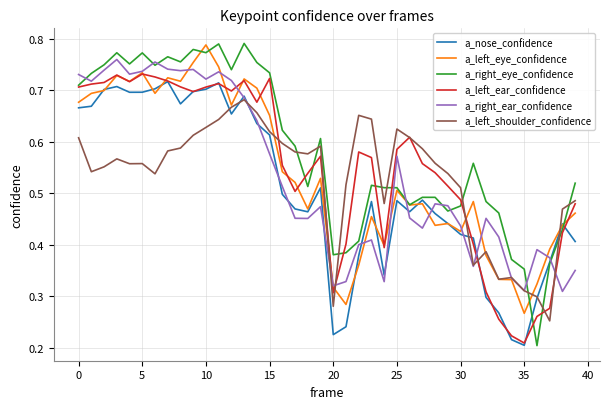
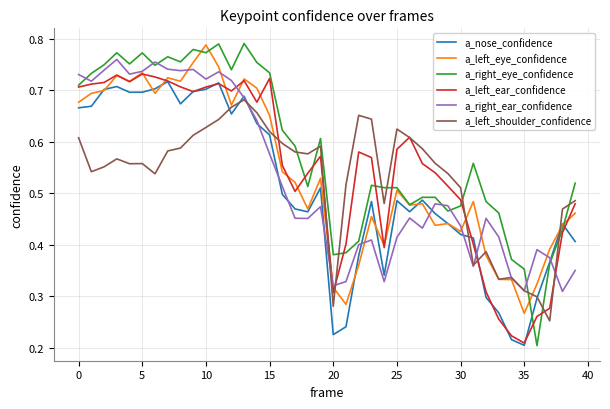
  {
    "a_nose_confidence": {
      "0": 0.67,
      "5": 0.70,
      "15": 0.61,
      "20": 0.23,
      "25": 0.49,
      "30": 0.42
    },
    "a_left_eye_confidence": {
      "0": 0.68,
      "10": 0.79,
      "15": 0.65,
      "25": 0.51,
      "30": 0.43,
      "35": 0.27
    },
    "a_right_eye_confidence": {
      "5": 0.77,
      "10": 0.77,
      "15": 0.73,
      "20": 0.38,
      "25": 0.51,
      "30": 0.48,
      "35": 0.35
    },
    "a_left_ear_confidence": {
      "15": 0.72,
      "20": 0.31,
      "25": 0.59,
      "30": 0.49
    },
    "a_right_ear_confidence": {
      "0": 0.73,
      "10": 0.72,
      "15": 0.58,
-     "25": 0.57,
+     "25": 0.41,
      "30": 0.44
    },
    "a_left_shoulder_confidence": {
      "0": 0.61,
      "5": 0.56,
      "10": 0.63,
      "15": 0.62,
      "20": 0.28,
      "25": 0.62,
      "30": 0.51
    }
  }
